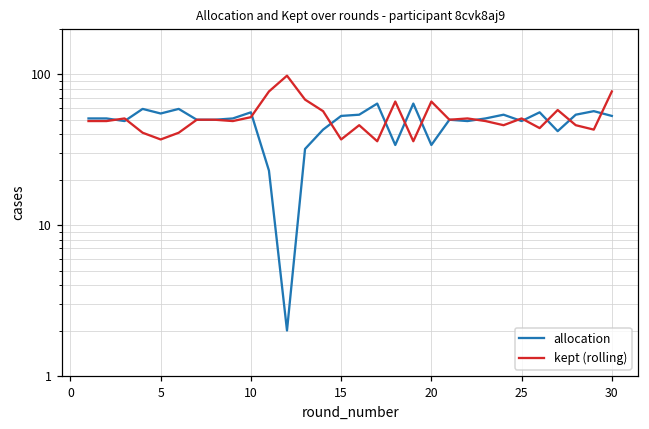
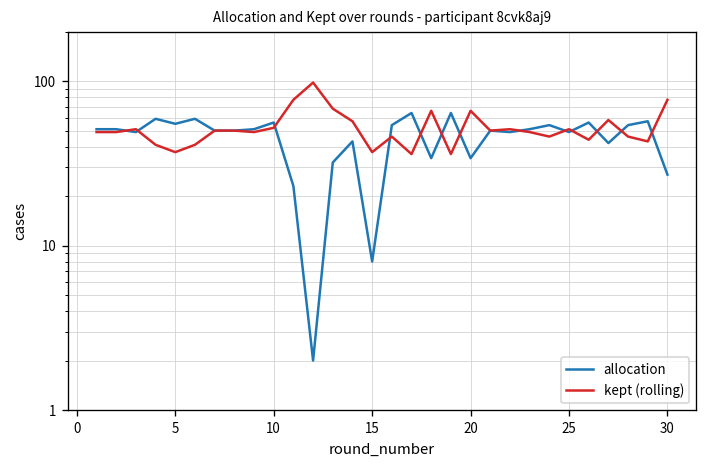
  {
    "allocation": {
      "5": 55,
      "10": 56,
-     "15": 53,
+     "15": 8,
      "20": 34,
-     "30": 53
+     "30": 27
    },
    "kept (rolling)": {
      "5": 37,
      "10": 52,
      "15": 37,
      "20": 70,
      "30": 80
    }
  }
